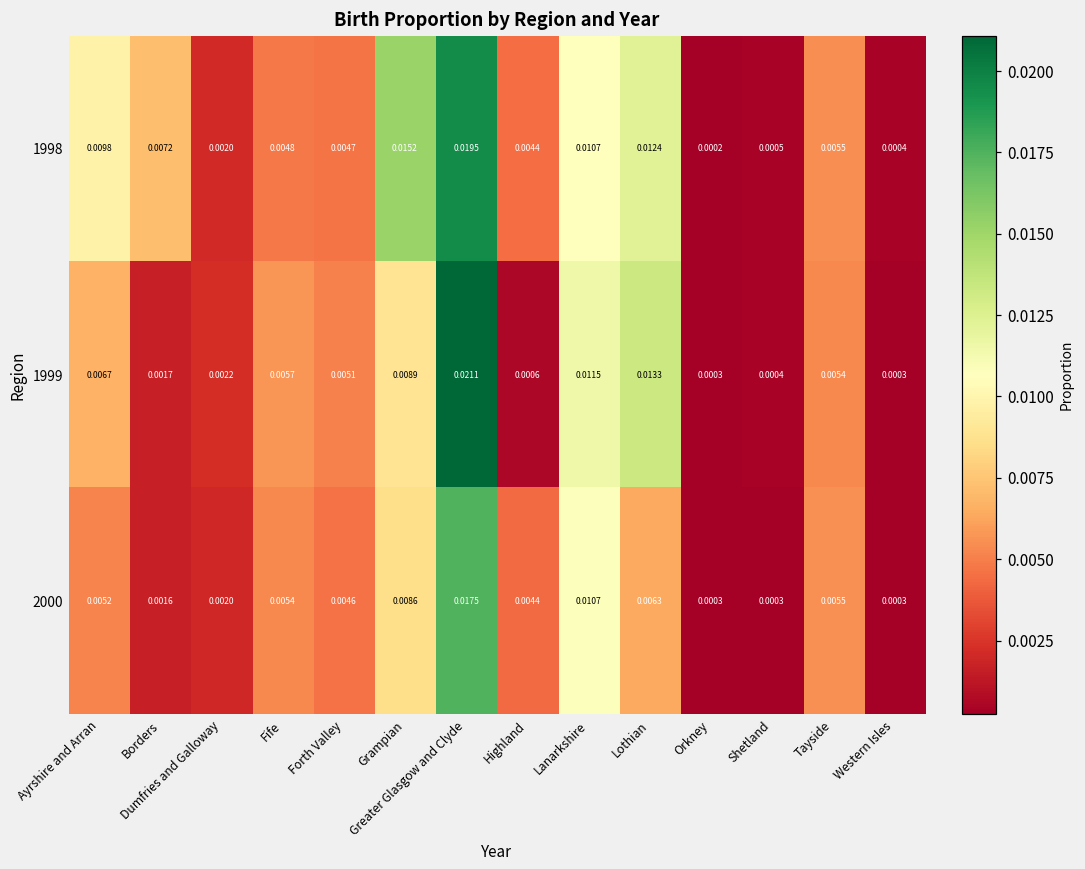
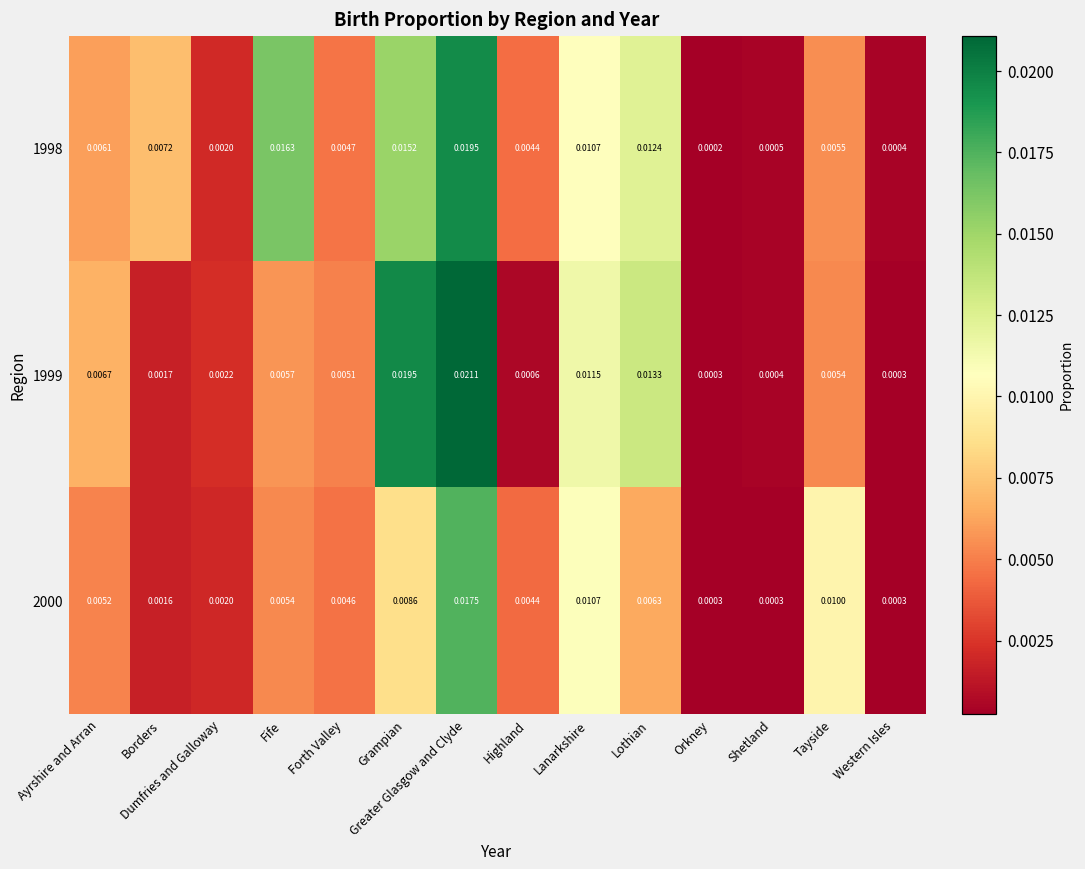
  {
    "1998": {
-     "Ayrshire and Arran": 0.0098,
+     "Ayrshire and Arran": 0.0061,
      "Borders": 0.0072,
      "Dumfries and Galloway": 0.0020,
-     "Fife": 0.0048,
+     "Fife": 0.0163,
      "Forth Valley": 0.0047,
      "Grampian": 0.0152,
      "Greater Glasgow and Clyde": 0.0195,
      "Highland": 0.0044,
      "Lanarkshire": 0.0107,
      "Lothian": 0.0124,
      "Orkney": 0.0002,
      "Shetland": 0.0005,
      "Tayside": 0.0055,
      "Western Isles": 0.0004
    },
    "1999": {
      "Ayrshire and Arran": 0.0067,
      "Borders": 0.0017,
      "Dumfries and Galloway": 0.0022,
      "Fife": 0.0057,
      "Forth Valley": 0.0051,
-     "Grampian": 0.0089,
+     "Grampian": 0.0195,
      "Greater Glasgow and Clyde": 0.0211,
      "Highland": 0.0006,
      "Lanarkshire": 0.0115,
      "Lothian": 0.0133,
      "Orkney": 0.0003,
      "Shetland": 0.0004,
      "Tayside": 0.0054,
      "Western Isles": 0.0003
    },
    "2000": {
      "Ayrshire and Arran": 0.0052,
      "Borders": 0.0016,
      "Dumfries and Galloway": 0.0020,
      "Fife": 0.0054,
      "Forth Valley": 0.0046,
      "Grampian": 0.0086,
      "Greater Glasgow and Clyde": 0.0175,
      "Highland": 0.0044,
      "Lanarkshire": 0.0107,
      "Lothian": 0.0063,
      "Orkney": 0.0003,
      "Shetland": 0.0003,
-     "Tayside": 0.0055,
+     "Tayside": 0.0100,
      "Western Isles": 0.0003
    }
  }
